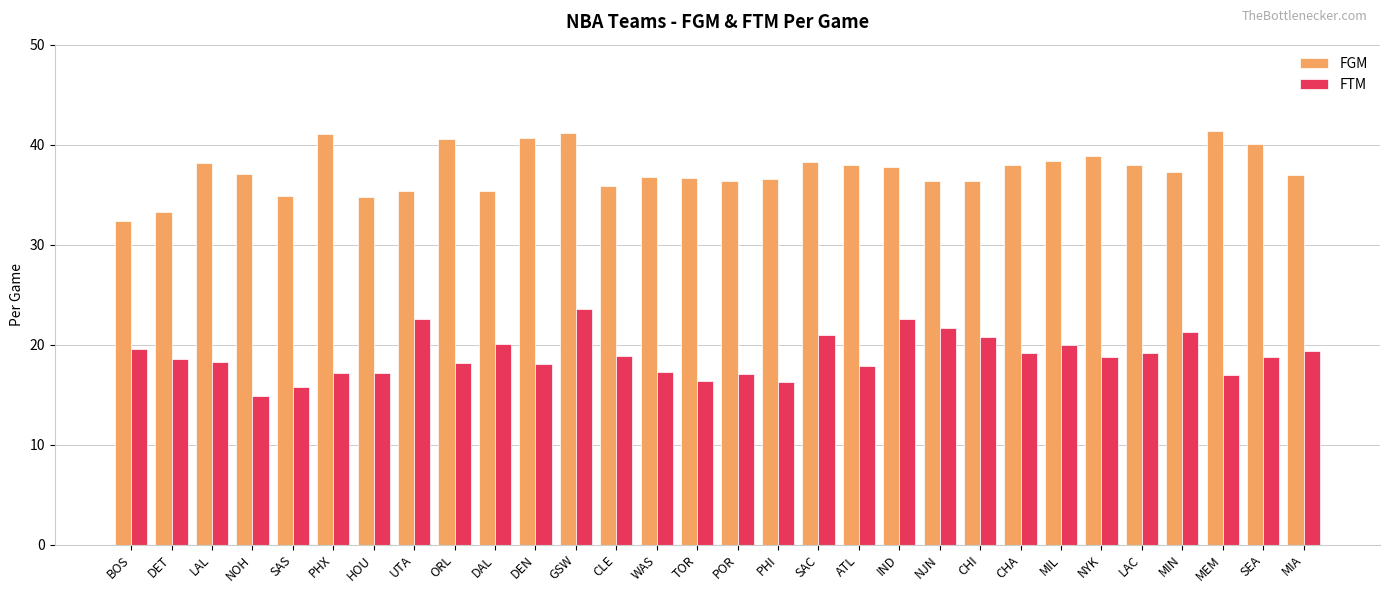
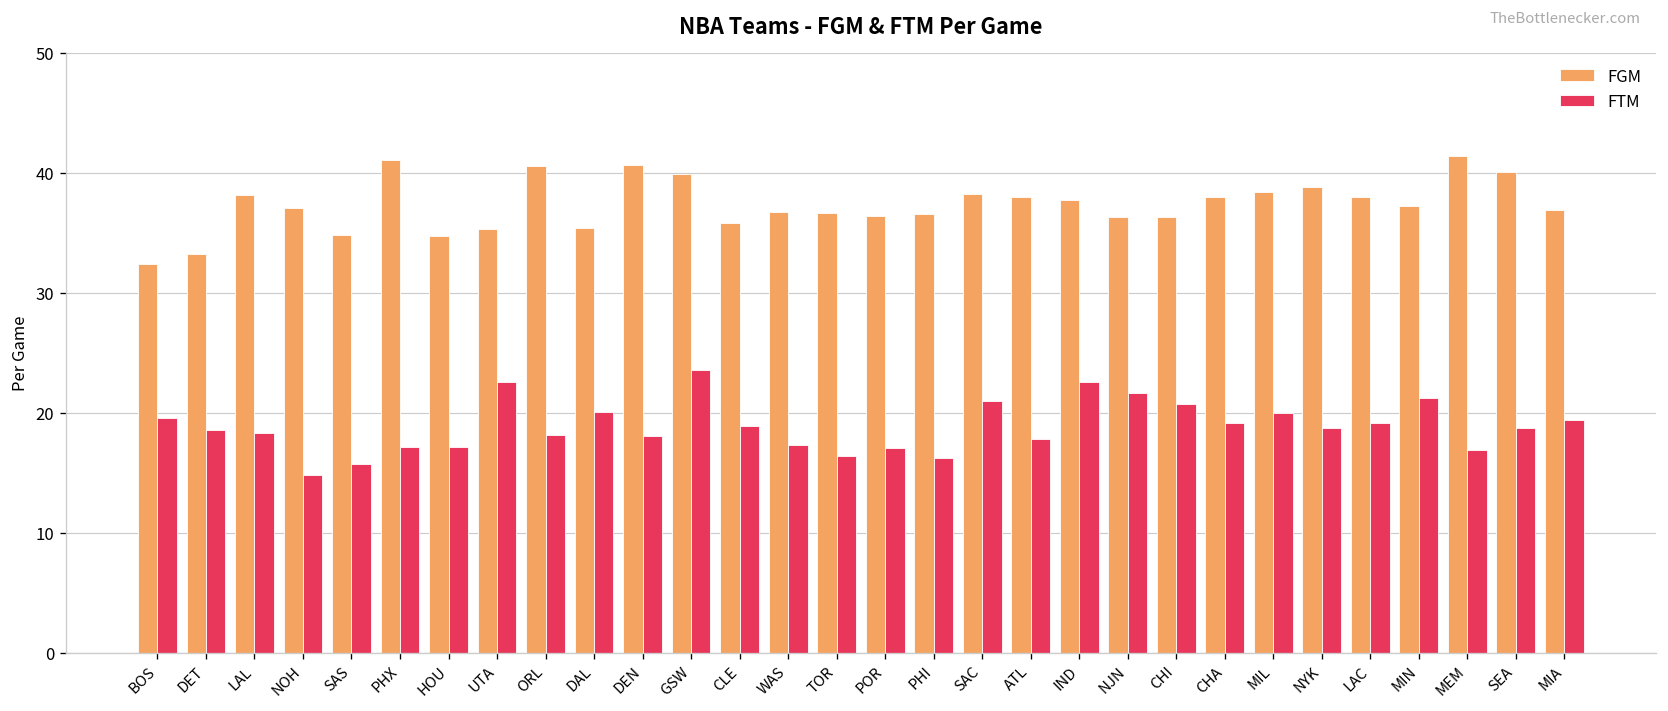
  {
    "FGM": {
      "BOS": 32,
      "DET": 33,
      "LAL": 38,
      "NOH": 37,
      "SAS": 35,
      "PHX": 41,
      "HOU": 35,
      "UTA": 35,
      "ORL": 41,
      "DAL": 35,
      "DEN": 41,
-     "GSW": 41,
+     "GSW": 40,
      "CLE": 36,
      "WAS": 37,
      "TOR": 37,
      "POR": 36,
      "PHI": 37,
      "SAC": 38,
      "ATL": 38,
      "IND": 38,
      "NJN": 36,
      "CHI": 36,
      "CHA": 38,
      "MIL": 38,
      "NYK": 39,
      "LAC": 38,
      "MIN": 37,
      "MEM": 41,
      "SEA": 40,
      "MIA": 37
    },
    "FTM": {
      "BOS": 20,
      "DET": 19,
      "LAL": 18,
      "NOH": 15,
      "SAS": 16,
      "PHX": 17,
      "HOU": 17,
      "UTA": 23,
      "ORL": 18,
      "DAL": 20,
      "DEN": 18,
      "GSW": 24,
      "CLE": 19,
      "WAS": 17,
      "TOR": 16,
      "POR": 17,
      "PHI": 16,
      "SAC": 21,
      "ATL": 18,
      "IND": 23,
      "NJN": 22,
      "CHI": 21,
      "CHA": 19,
      "MIL": 20,
      "NYK": 19,
      "LAC": 19,
      "MIN": 21,
      "MEM": 17,
      "SEA": 19,
      "MIA": 19
    }
  }
